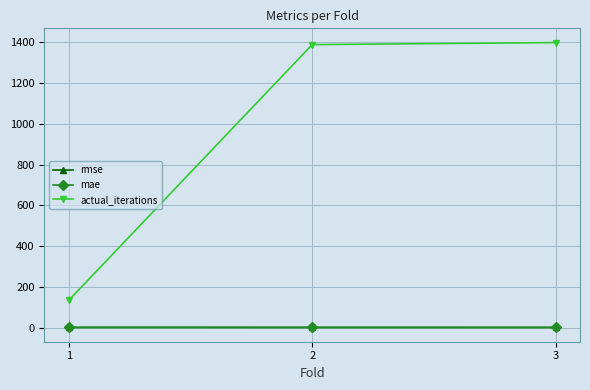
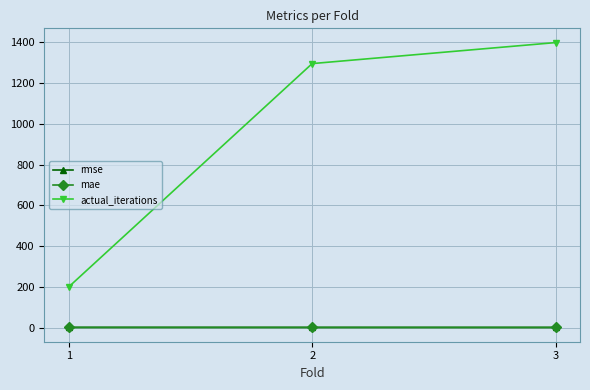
  {
    "actual_iterations": {
-     "1": 130,
-     "2": 1390,
+     "1": 200,
+     "2": 1300,
      "3": 1400
    }
  }
